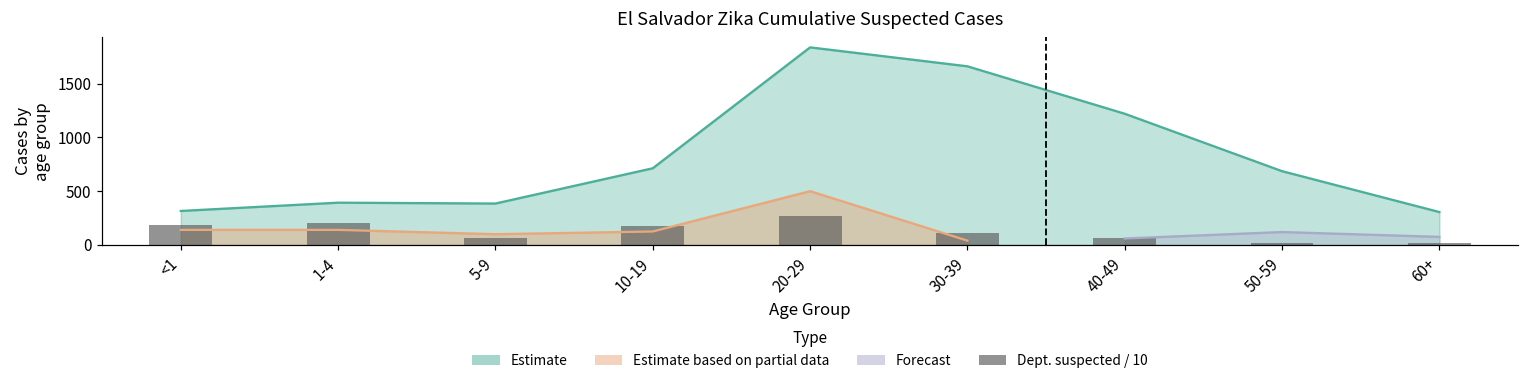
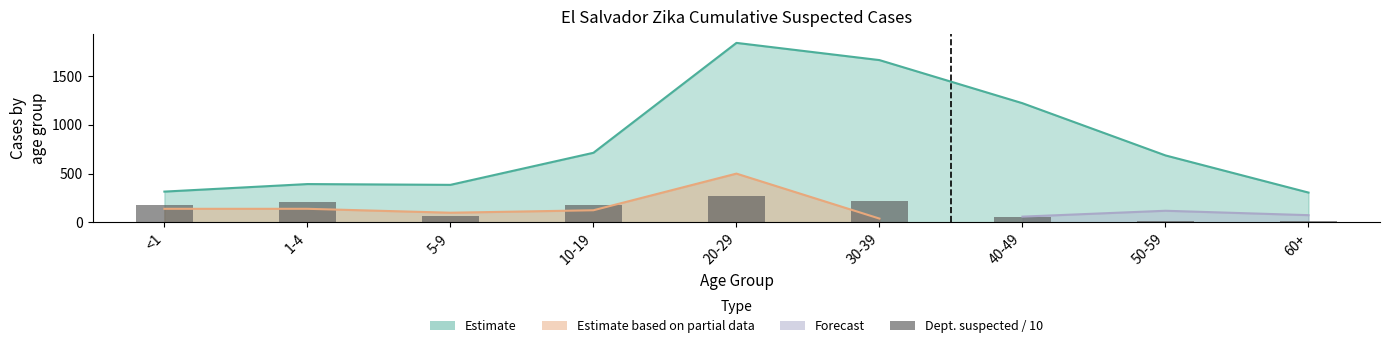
  {
    "Dept. suspected / 10": {
      "<1": 200,
      "1-4": 200,
      "5-9": 100,
      "10-19": 200,
      "20-29": 300,
-     "30-39": 100,
+     "30-39": 200,
      "40-49": 100
    },
    "Estimate based on partial data": {
      "<1": 100,
      "1-4": 100,
      "5-9": 100,
      "10-19": 100,
      "20-29": 500,
      "30-39": 0
    }
  }
